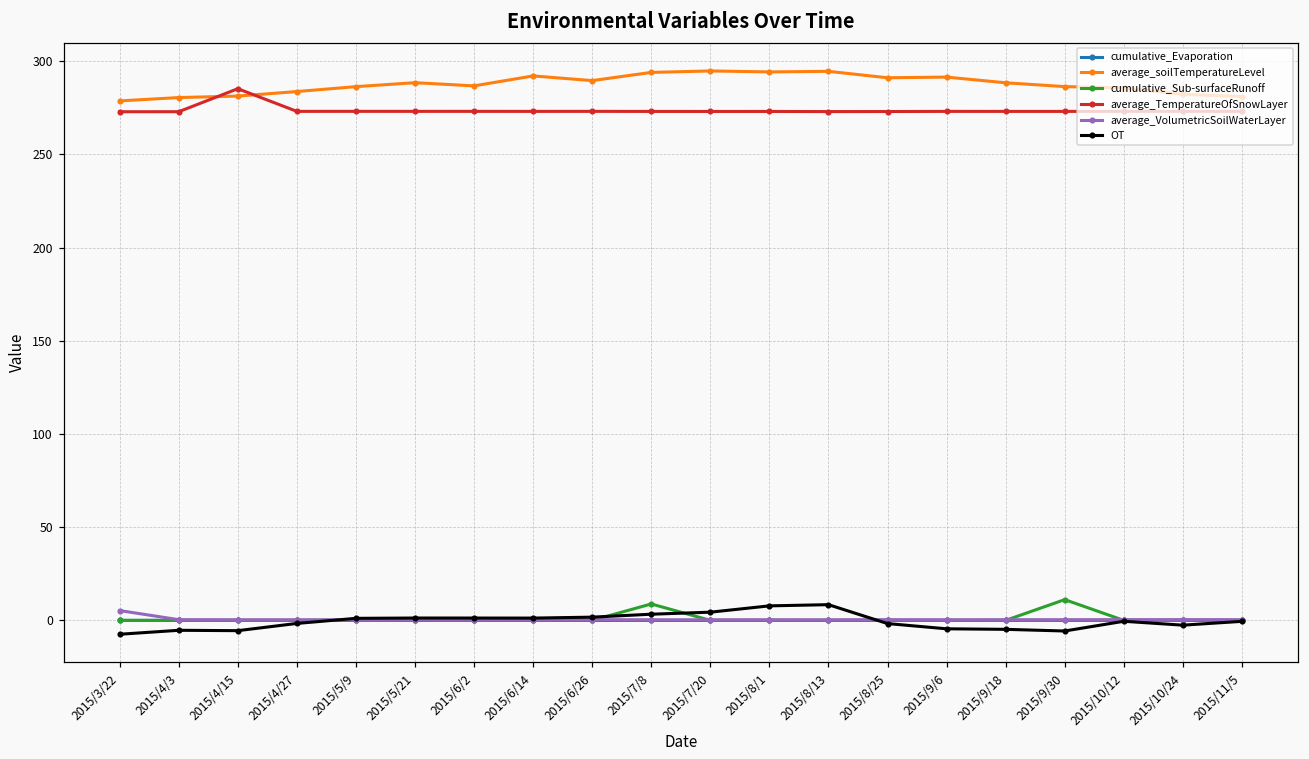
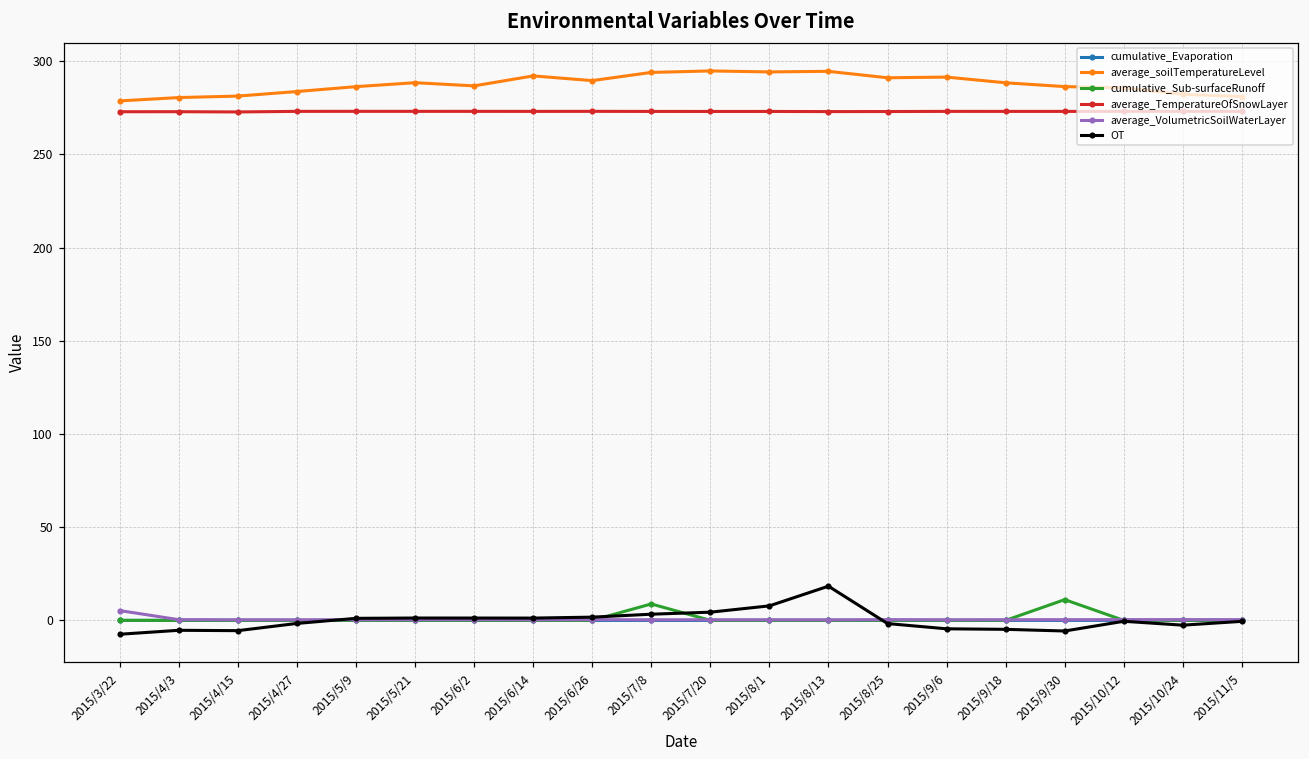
  {
    "average_soilTemperatureLevel": {
      "2015/3/22": 279,
      "2015/4/3": 281,
      "2015/4/15": 281,
      "2015/4/27": 284,
      "2015/5/9": 286,
      "2015/5/21": 289,
      "2015/6/2": 287,
      "2015/6/14": 292,
      "2015/6/26": 290,
      "2015/7/8": 294,
      "2015/7/20": 295,
      "2015/8/1": 294,
      "2015/8/13": 295,
      "2015/8/25": 291,
      "2015/9/6": 292,
      "2015/9/18": 288,
      "2015/9/30": 286
    },
    "cumulative_Sub-surfaceRunoff": {
      "2015/7/8": 9,
      "2015/9/30": 11
    },
    "average_TemperatureOfSnowLayer": {
      "2015/3/22": 273,
      "2015/4/3": 273,
-     "2015/4/15": 285,
+     "2015/4/15": 273,
      "2015/4/27": 273,
      "2015/5/9": 273,
      "2015/5/21": 273,
      "2015/6/2": 273,
      "2015/6/14": 273,
      "2015/6/26": 273,
      "2015/7/8": 273,
      "2015/7/20": 273,
      "2015/8/1": 273,
      "2015/8/13": 273,
      "2015/8/25": 273,
      "2015/9/6": 273,
      "2015/9/18": 273,
      "2015/9/30": 273
    },
    "average_VolumetricSoilWaterLayer": {
      "2015/3/22": 5
    },
    "OT": {
      "2015/3/22": -7,
      "2015/4/3": -5,
      "2015/4/15": -6,
      "2015/4/27": -2,
      "2015/7/8": 3,
      "2015/7/20": 4,
      "2015/8/1": 8,
-     "2015/8/13": 8,
+     "2015/8/13": 18,
      "2015/8/25": -2,
      "2015/9/6": -5,
      "2015/9/18": -5,
      "2015/9/30": -6,
      "2015/10/24": -3
    }
  }
